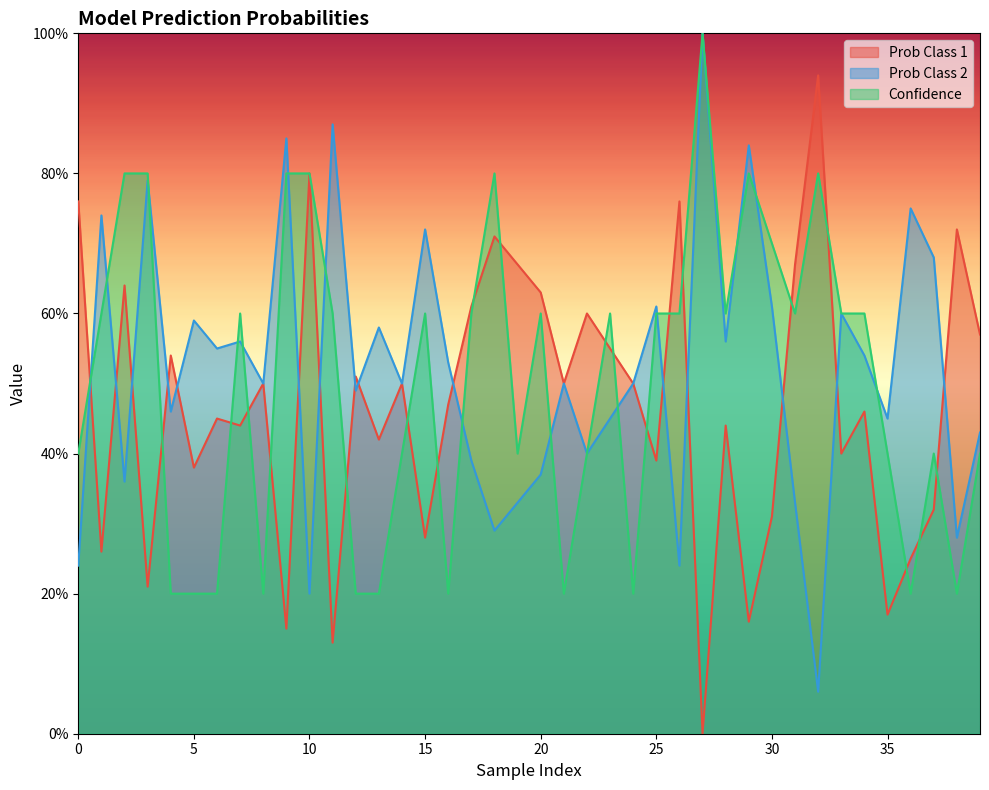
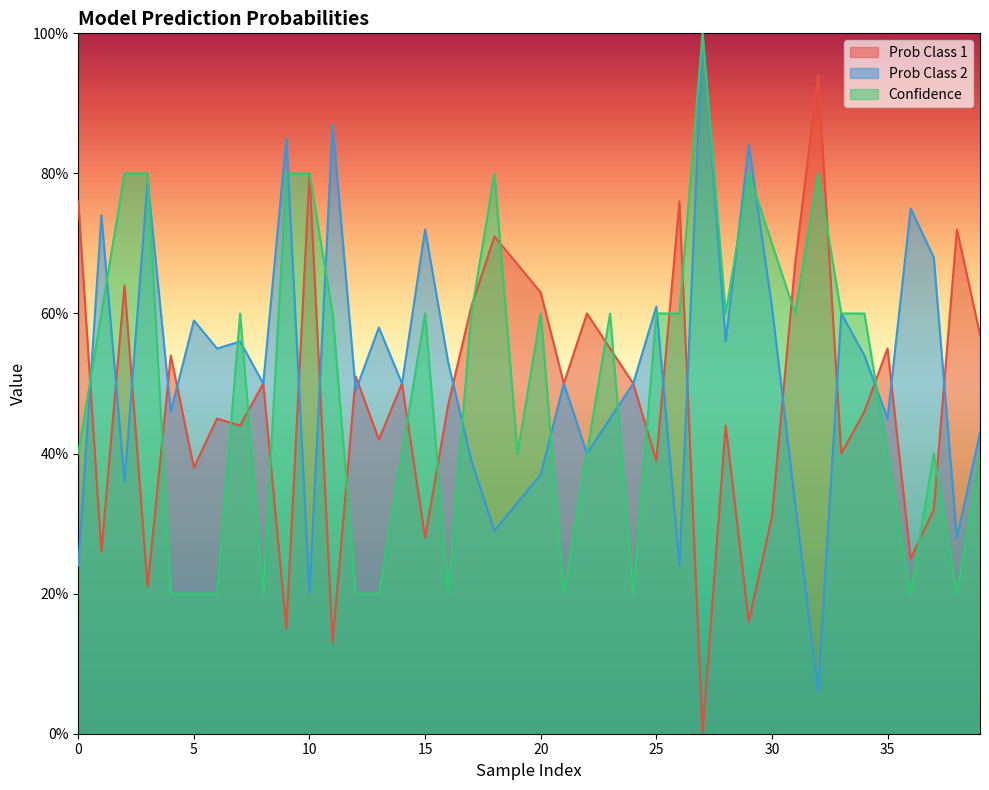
  {
    "Prob Class 1": {
      "0": "76%",
      "5": "38%",
      "15": "28%",
      "20": "63%",
      "25": "39%",
      "30": "31%",
-     "35": "17%"
+     "35": "55%"
    },
    "Prob Class 2": {
      "0": "24%",
      "5": "59%",
      "10": "20%",
      "15": "72%",
      "20": "37%",
      "25": "61%",
      "30": "61%",
      "35": "45%"
    },
    "Confidence": {
      "0": "40%",
      "5": "20%",
      "15": "60%",
      "20": "60%",
      "25": "60%",
      "30": "70%",
      "35": "40%"
    }
  }
